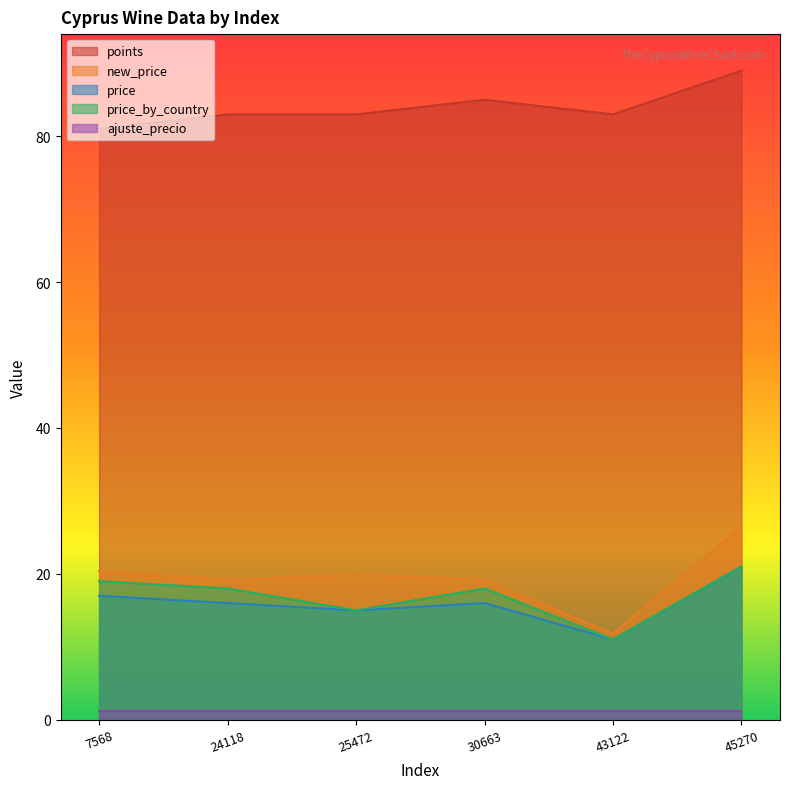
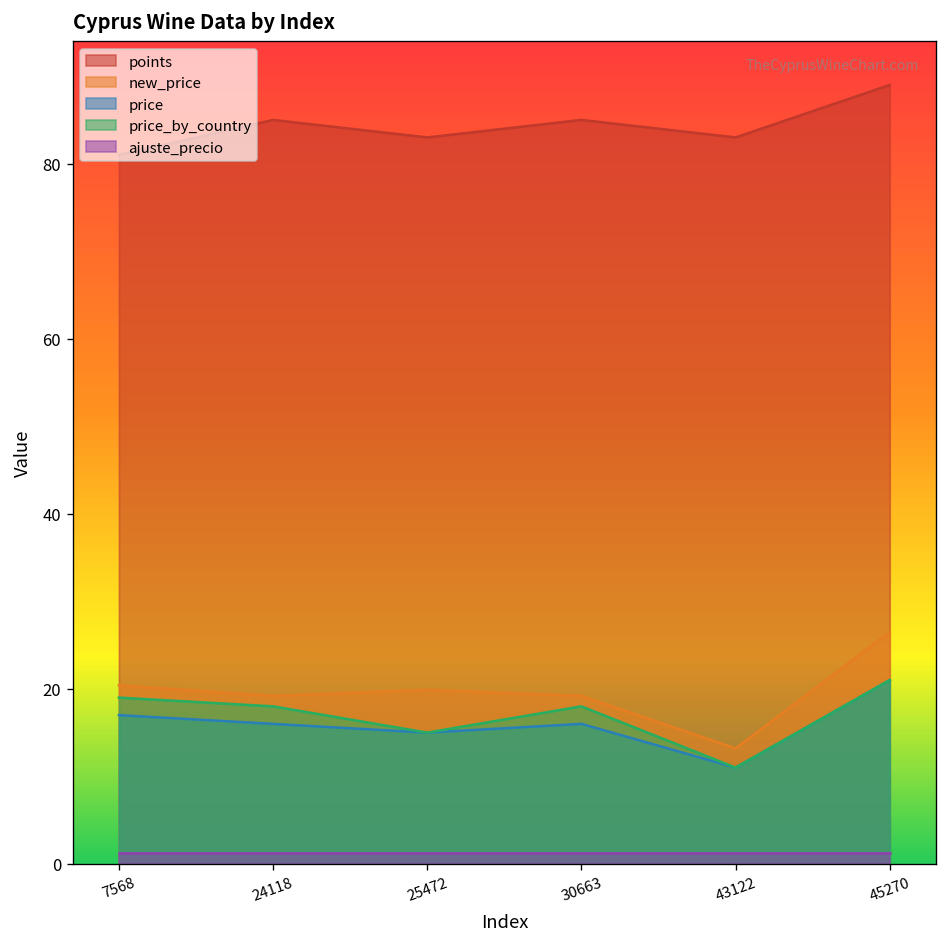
  {
    "points": {
-     "24118": 83,
+     "24118": 85,
      "25472": 83,
      "30663": 85,
      "43122": 83,
      "45270": 89
    },
    "new_price": {
      "7568": 20,
      "24118": 19,
      "25472": 20,
      "30663": 19,
-     "43122": 12,
+     "43122": 13,
      "45270": 27
    },
    "price": {
      "7568": 17,
      "24118": 16,
      "30663": 16
    },
    "price_by_country": {
      "7568": 19,
      "24118": 18,
      "30663": 18
    },
    "ajuste_precio": {
      "7568": 1,
      "24118": 1,
      "25472": 1,
      "30663": 1,
      "43122": 1,
      "45270": 1
    }
  }
